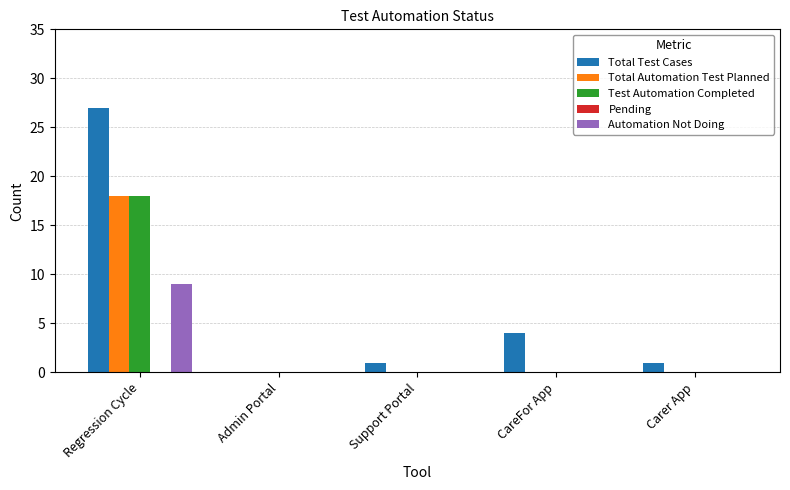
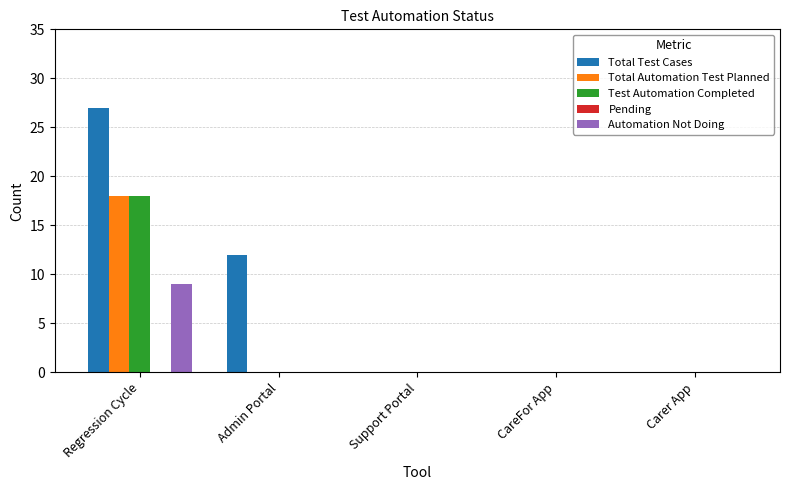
  {
    "Total Test Cases": {
      "Regression Cycle": 27,
-     "Admin Portal": 0,
-     "Support Portal": 1,
-     "CareFor App": 4,
-     "Carer App": 1
+     "Admin Portal": 12,
+     "Support Portal": 0,
+     "CareFor App": 0,
+     "Carer App": 0
    },
    "Total Automation Test Planned": {
      "Regression Cycle": 18,
      "Admin Portal": 0,
      "Support Portal": 0,
      "CareFor App": 0,
      "Carer App": 0
    },
    "Test Automation Completed": {
      "Regression Cycle": 18,
      "Admin Portal": 0,
      "Support Portal": 0,
      "CareFor App": 0,
      "Carer App": 0
    },
    "Pending": {
      "Regression Cycle": 0,
      "Admin Portal": 0,
      "Support Portal": 0,
      "CareFor App": 0,
      "Carer App": 0
    },
    "Automation Not Doing": {
      "Regression Cycle": 9,
      "Admin Portal": 0,
      "Support Portal": 0,
      "CareFor App": 0,
      "Carer App": 0
    }
  }
